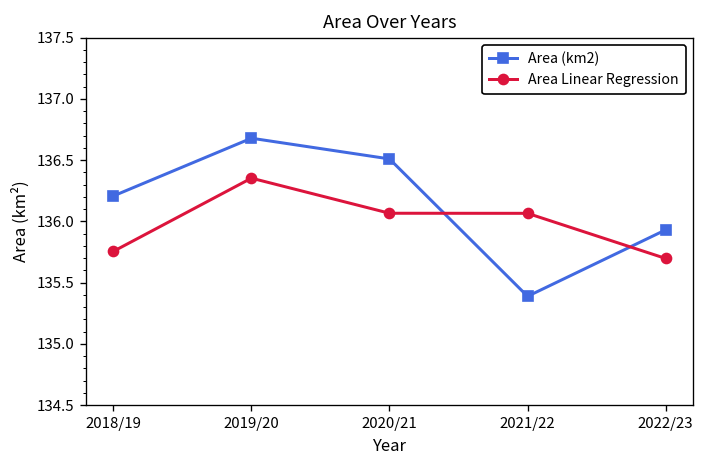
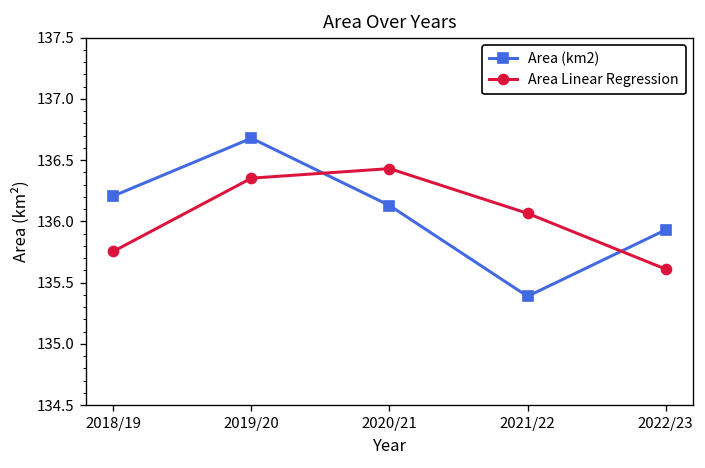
  {
    "Area (km2)": {
      "2018/19": 136.21,
      "2019/20": 136.68,
-     "2020/21": 136.51,
+     "2020/21": 136.13,
      "2021/22": 135.39,
      "2022/23": 135.93
    },
    "Area Linear Regression": {
      "2018/19": 135.76,
      "2019/20": 136.35,
-     "2020/21": 136.07,
+     "2020/21": 136.43,
      "2021/22": 136.07,
-     "2022/23": 135.70
+     "2022/23": 135.61
    }
  }
